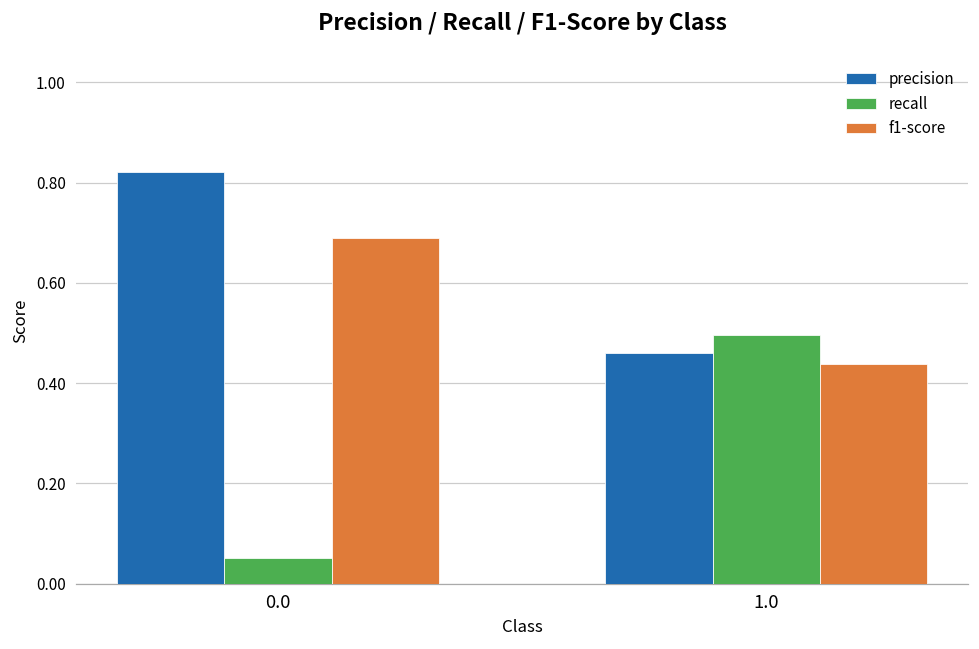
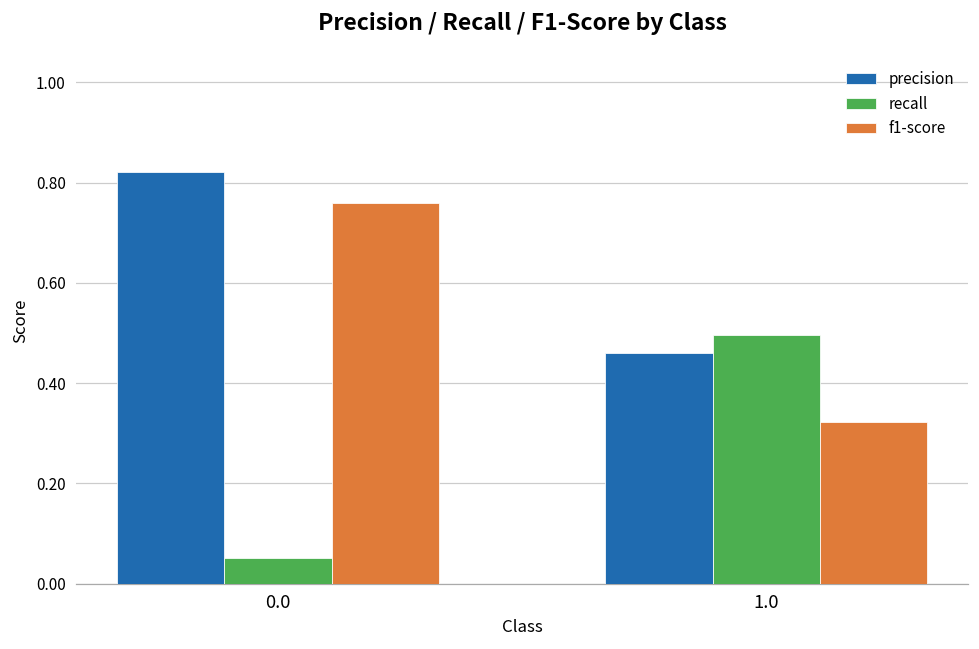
  {
    "precision": {
      "0.0": 0.82,
      "1.0": 0.46
    },
    "recall": {
      "0.0": 0.05,
      "1.0": 0.50
    },
    "f1-score": {
-     "0.0": 0.69,
-     "1.0": 0.44
+     "0.0": 0.76,
+     "1.0": 0.32
    }
  }
